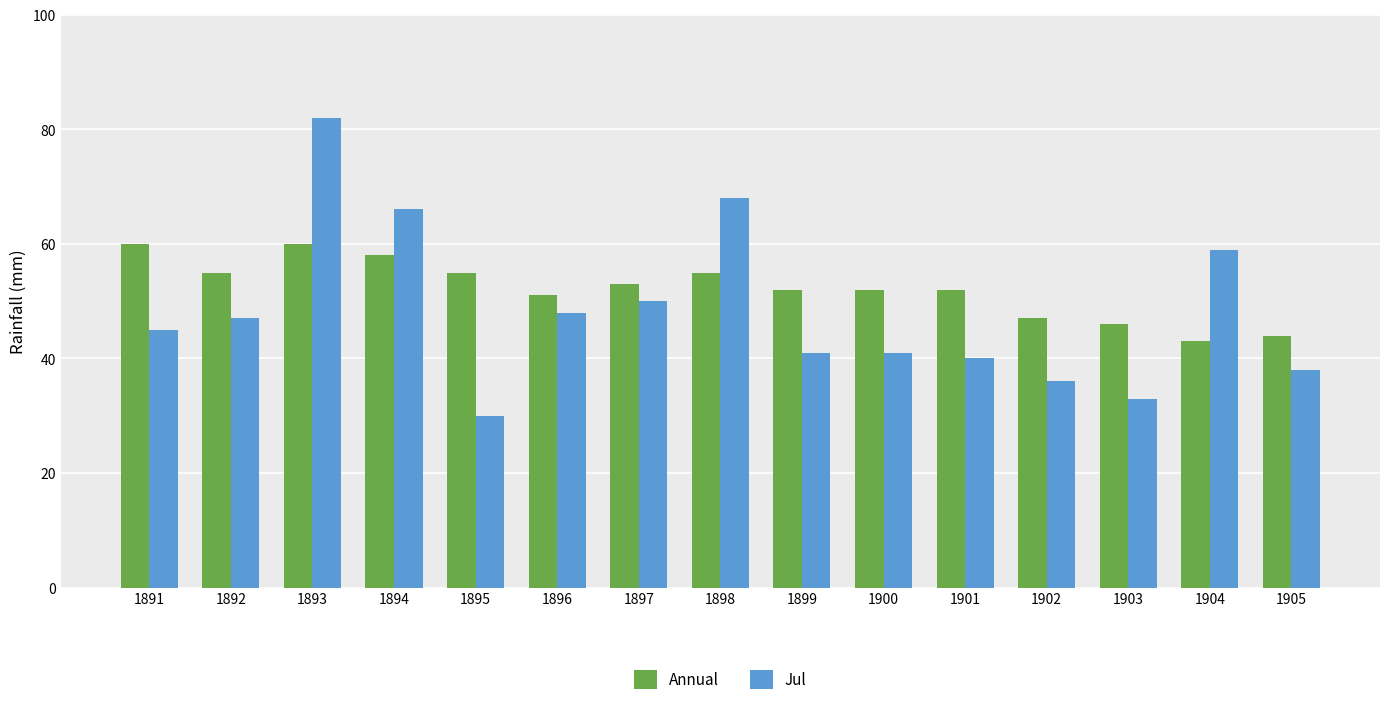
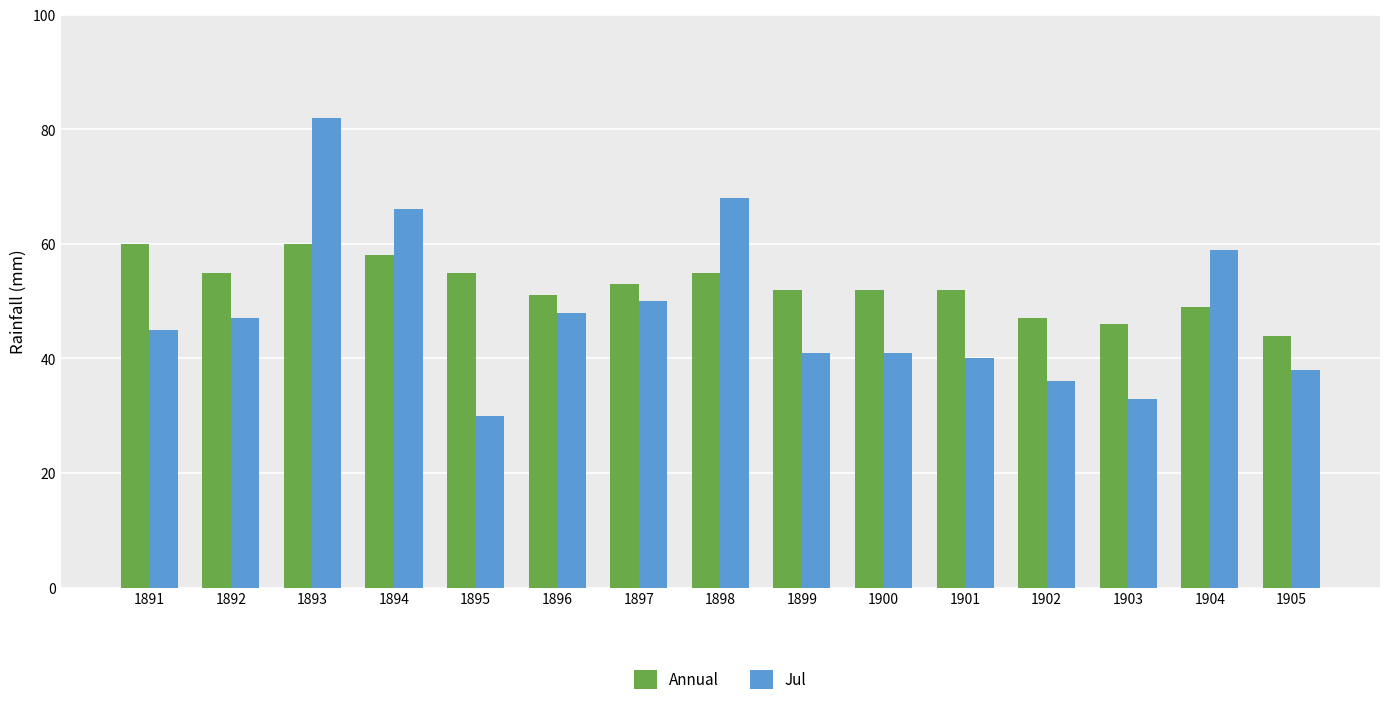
  {
    "Annual": {
      "1891": 60,
      "1892": 55,
      "1893": 60,
      "1894": 58,
      "1895": 55,
      "1896": 51,
      "1897": 53,
      "1898": 55,
      "1899": 52,
      "1900": 52,
      "1901": 52,
      "1902": 47,
      "1903": 46,
-     "1904": 43,
+     "1904": 49,
      "1905": 44
    },
    "Jul": {
      "1891": 45,
      "1892": 47,
      "1893": 82,
      "1894": 66,
      "1895": 30,
      "1896": 48,
      "1897": 50,
      "1898": 68,
      "1899": 41,
      "1900": 41,
      "1901": 40,
      "1902": 36,
      "1903": 33,
      "1904": 59,
      "1905": 38
    }
  }
